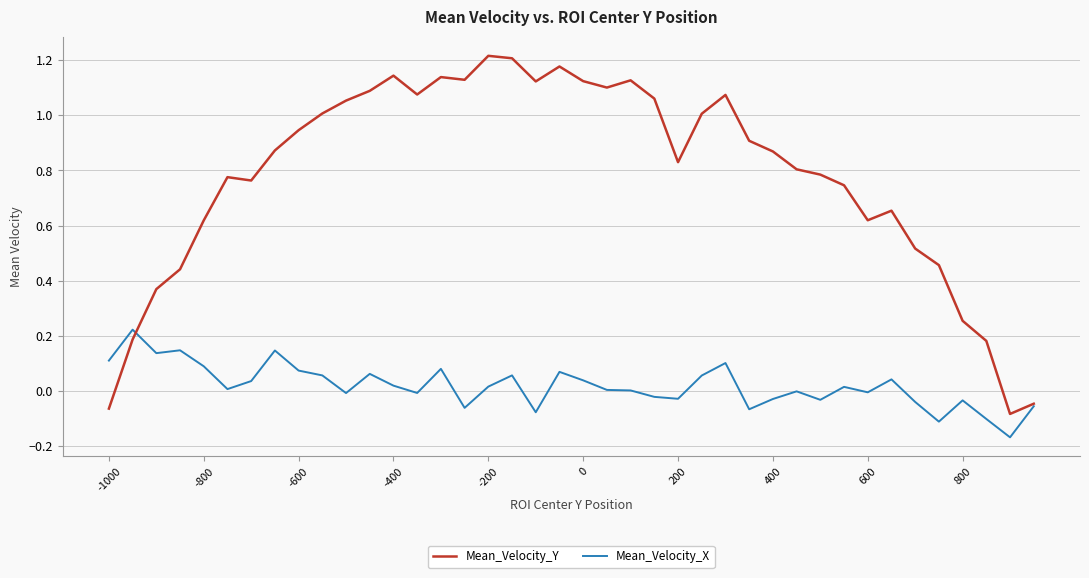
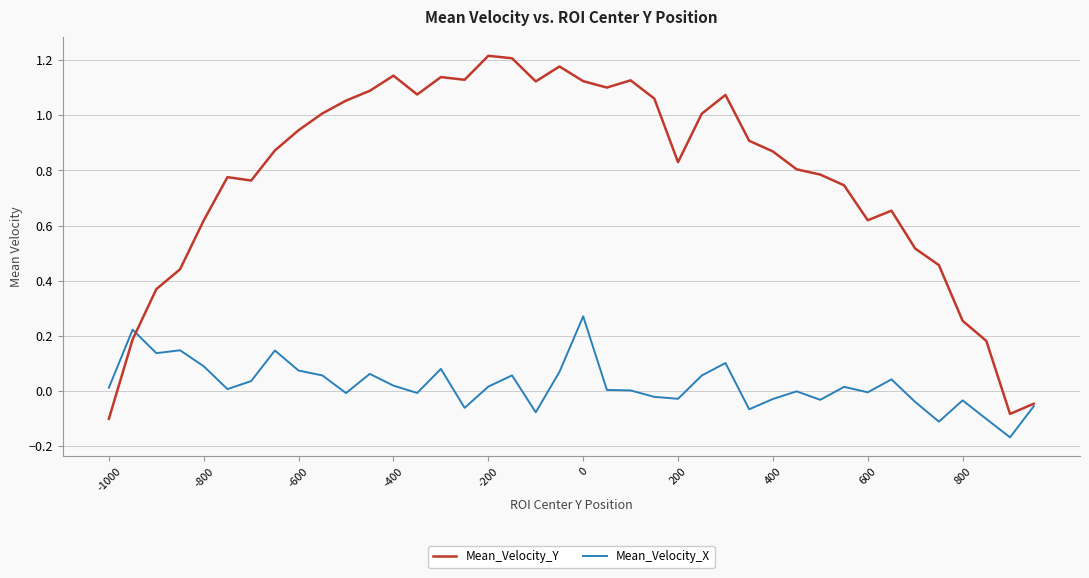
  {
    "Mean_Velocity_Y": {
-     "-1000": -0.06,
+     "-1000": -0.10,
      "-800": 0.62,
      "-600": 0.95,
      "-400": 1.14,
      "-200": 1.22,
      "0": 1.12,
      "200": 0.83,
      "400": 0.87,
      "600": 0.62,
      "800": 0.25
    },
    "Mean_Velocity_X": {
-     "-1000": 0.11,
+     "-1000": 0.01,
      "-800": 0.09,
      "-600": 0.07,
      "-400": 0.02,
      "-200": 0.02,
-     "0": 0.04,
+     "0": 0.27,
      "200": -0.03,
      "400": -0.03,
      "600": 0.00,
      "800": -0.03
    }
  }
